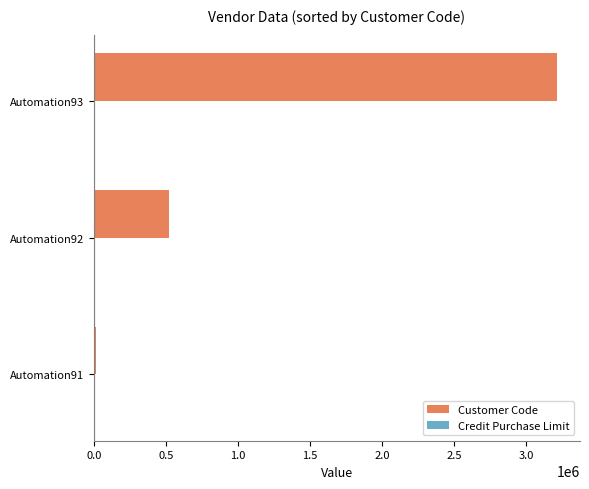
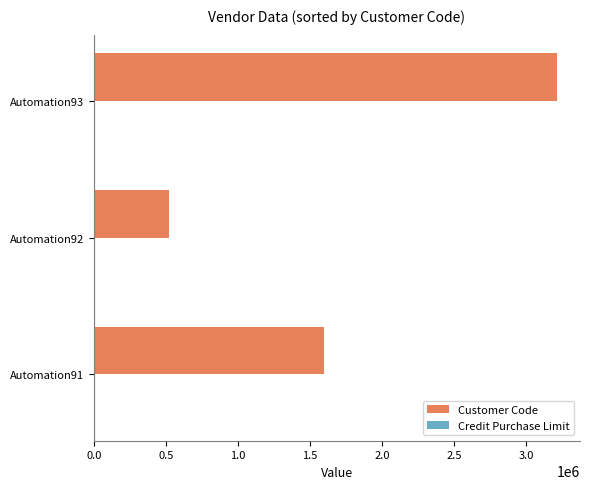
  {
    "Customer Code": {
      "Automation93": 3210000,
      "Automation92": 520000,
-     "Automation91": 10000
+     "Automation91": 1600000
    },
    "Credit Purchase Limit": {
      "Automation93": 0,
      "Automation92": 0,
      "Automation91": 0
    }
  }
